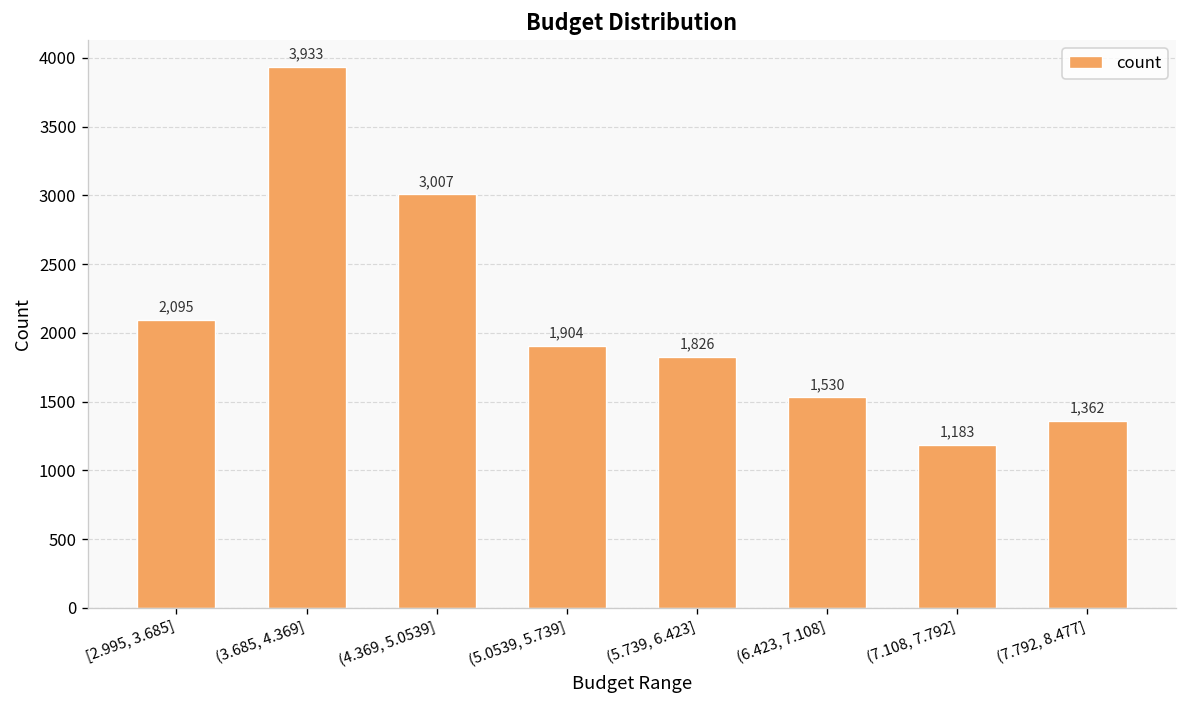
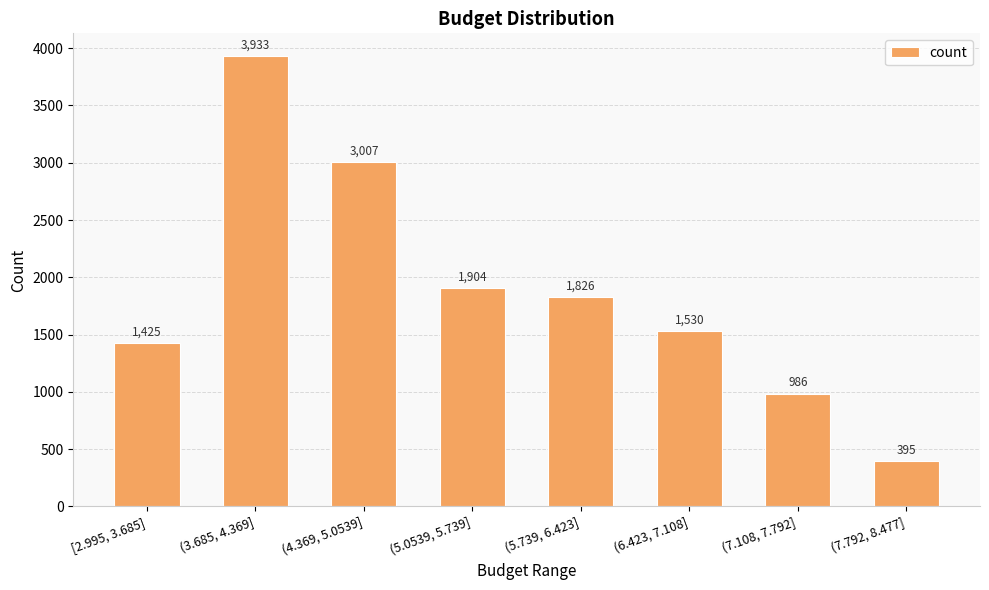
  {
-   "[2.995, 3.685]": "2,095",
+   "[2.995, 3.685]": "1,425",
    "(3.685, 4.369]": "3,933",
    "(4.369, 5.0539]": "3,007",
    "(5.0539, 5.739]": "1,904",
    "(5.739, 6.423]": "1,826",
    "(6.423, 7.108]": "1,530",
-   "(7.108, 7.792]": "1,183",
-   "(7.792, 8.477]": "1,362"
+   "(7.108, 7.792]": "986",
+   "(7.792, 8.477]": "395"
  }
